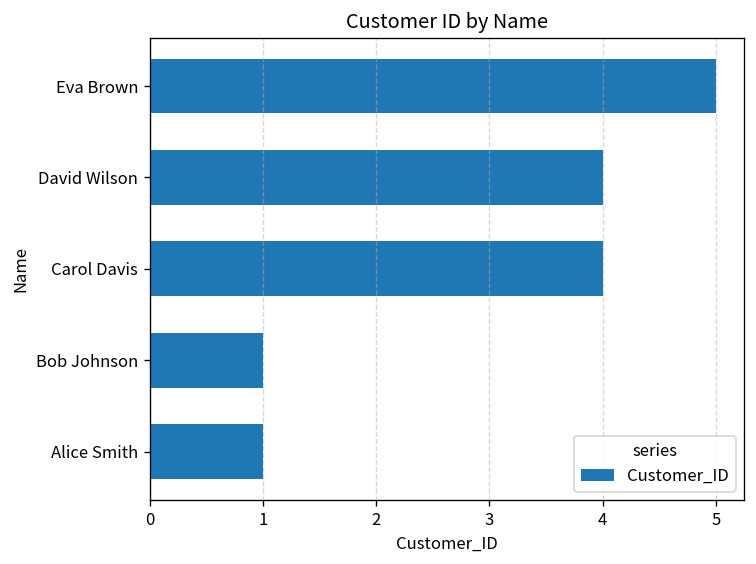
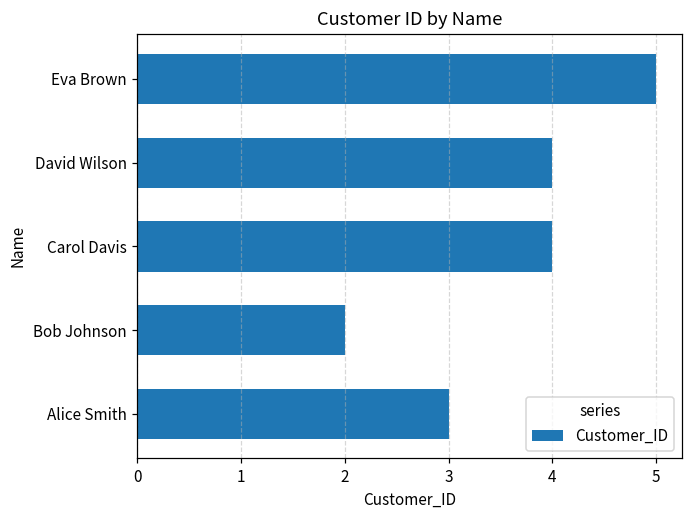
  {
    "Eva Brown": 5,
    "David Wilson": 4,
    "Carol Davis": 4,
-   "Bob Johnson": 1,
-   "Alice Smith": 1
+   "Bob Johnson": 2,
+   "Alice Smith": 3
  }
